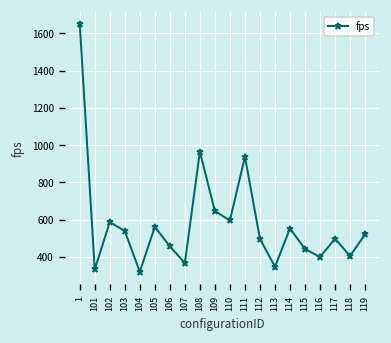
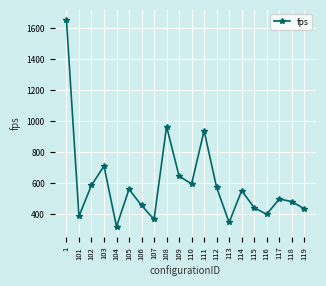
  {
    "1": 1650,
-   "101": 330,
+   "101": 390,
    "102": 590,
-   "103": 540,
+   "103": 710,
    "104": 320,
    "105": 560,
    "106": 460,
    "107": 370,
    "108": 970,
    "109": 650,
    "110": 600,
    "111": 940,
-   "112": 500,
+   "112": 570,
    "113": 350,
    "114": 550,
    "115": 440,
    "116": 400,
    "117": 500,
-   "118": 410,
-   "119": 520
+   "118": 480,
+   "119": 440
  }
